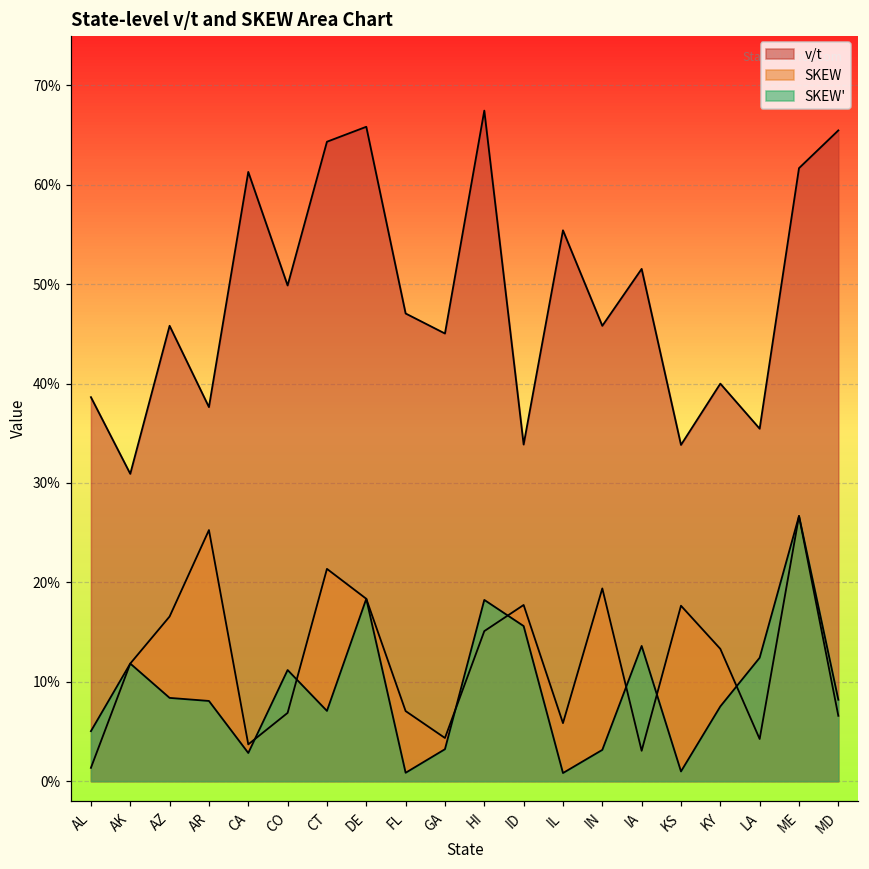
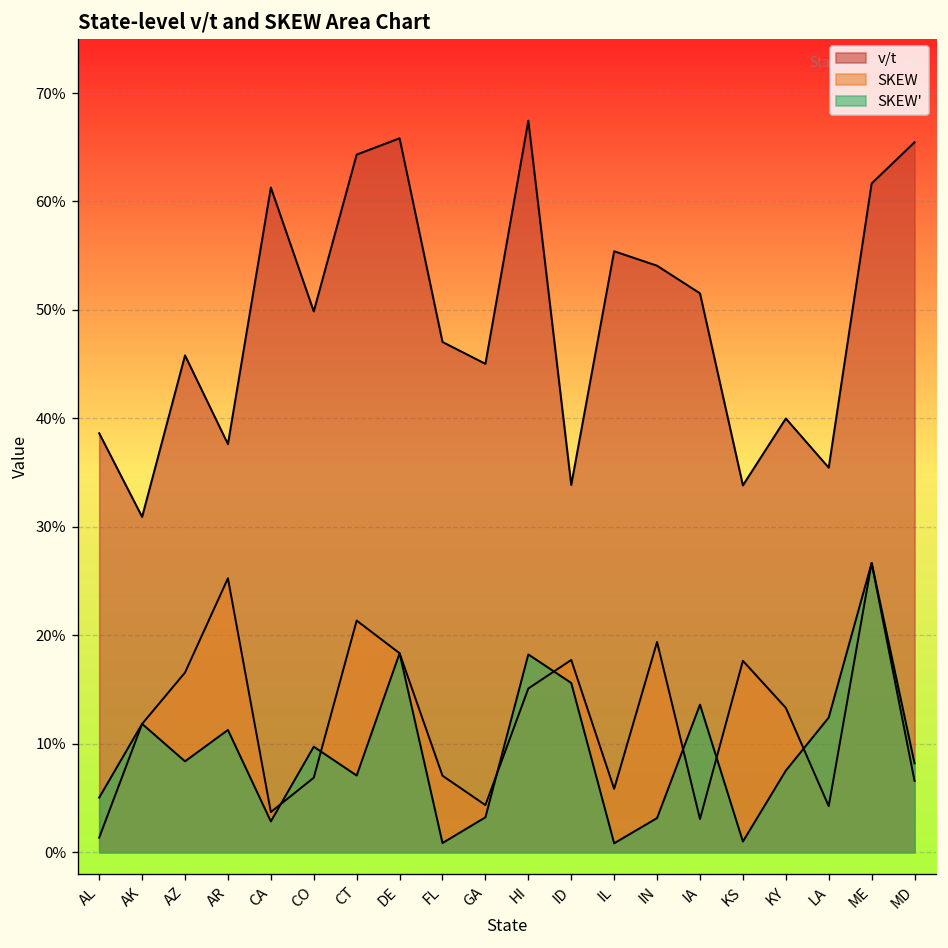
  {
    "v/t": {
      "AL": "39%",
      "AK": "31%",
      "AZ": "46%",
      "AR": "38%",
      "CA": "61%",
      "CO": "50%",
      "CT": "64%",
      "DE": "66%",
      "FL": "47%",
      "GA": "45%",
      "HI": "67%",
      "ID": "34%",
      "IL": "55%",
-     "IN": "46%",
+     "IN": "54%",
      "IA": "52%",
      "KS": "34%",
      "KY": "40%",
      "LA": "35%",
      "ME": "62%",
      "MD": "65%"
    },
    "SKEW": {
      "AL": "1%",
      "AZ": "17%",
      "AR": "25%",
      "CA": "4%",
      "CO": "7%",
      "CT": "21%",
      "FL": "7%",
      "GA": "4%",
      "HI": "15%",
      "ID": "18%",
      "IL": "6%",
      "IN": "19%",
      "IA": "3%",
      "KS": "18%",
      "KY": "13%",
      "LA": "4%",
      "MD": "7%"
    },
    "SKEW'": {
      "AL": "5%",
      "AZ": "8%",
-     "AR": "8%",
+     "AR": "11%",
      "CA": "3%",
-     "CO": "11%",
+     "CO": "10%",
      "CT": "7%",
      "FL": "1%",
      "GA": "3%",
      "HI": "18%",
      "ID": "16%",
      "IL": "1%",
      "IN": "3%",
      "IA": "14%",
      "KS": "1%",
      "KY": "8%",
      "LA": "12%",
      "MD": "8%"
    }
  }
